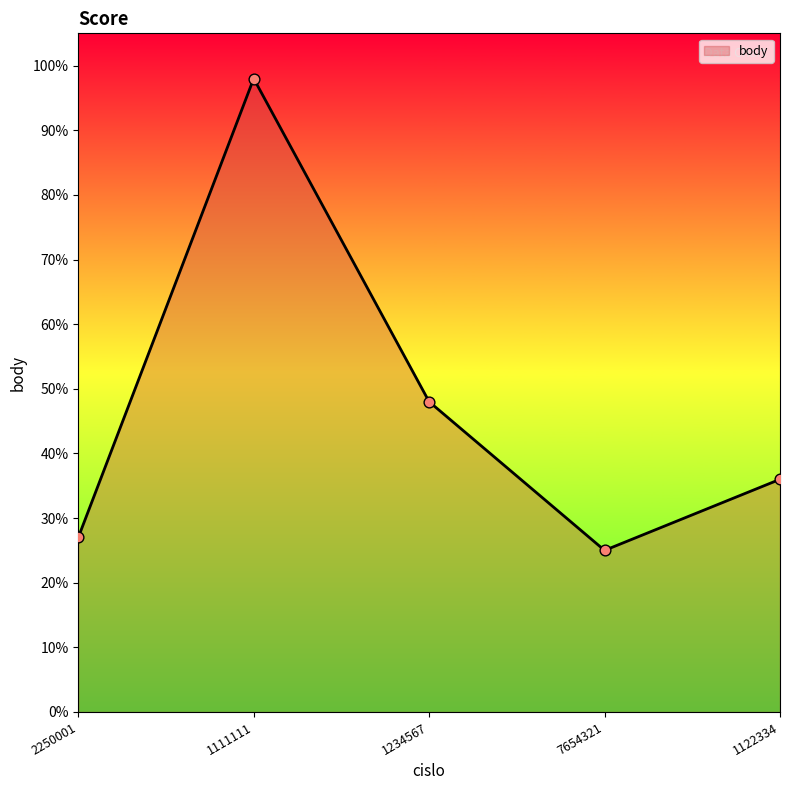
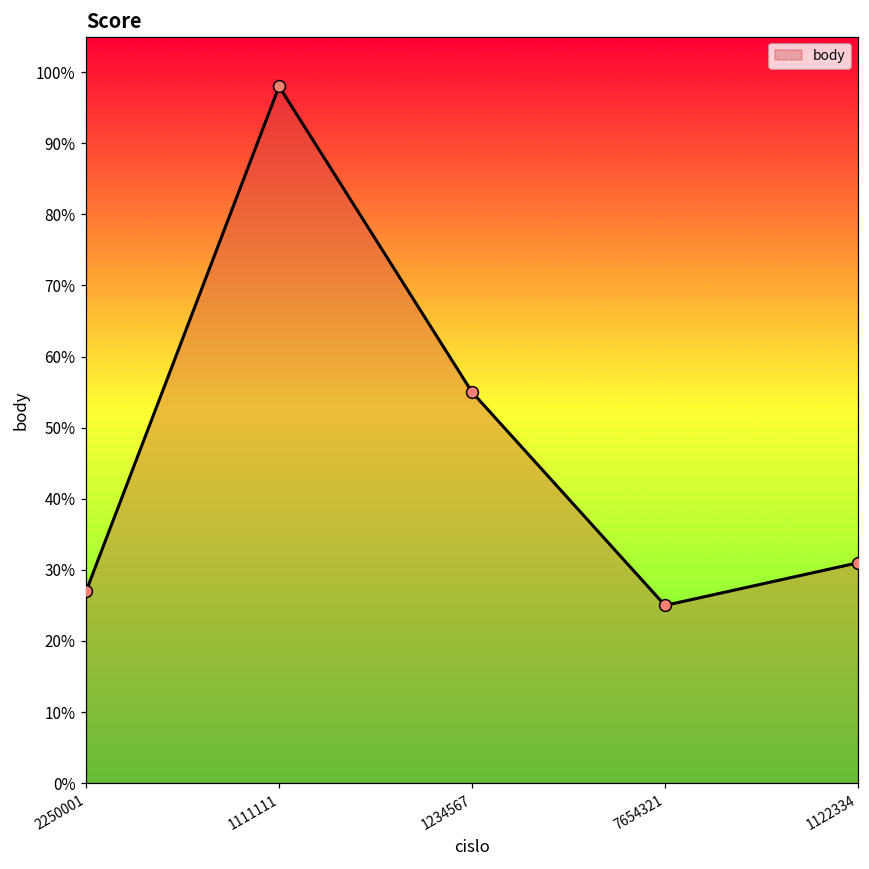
  {
    "2250001": "27%",
    "1111111": "98%",
-   "1234567": "48%",
+   "1234567": "55%",
    "7654321": "25%",
-   "1122334": "36%"
+   "1122334": "31%"
  }
